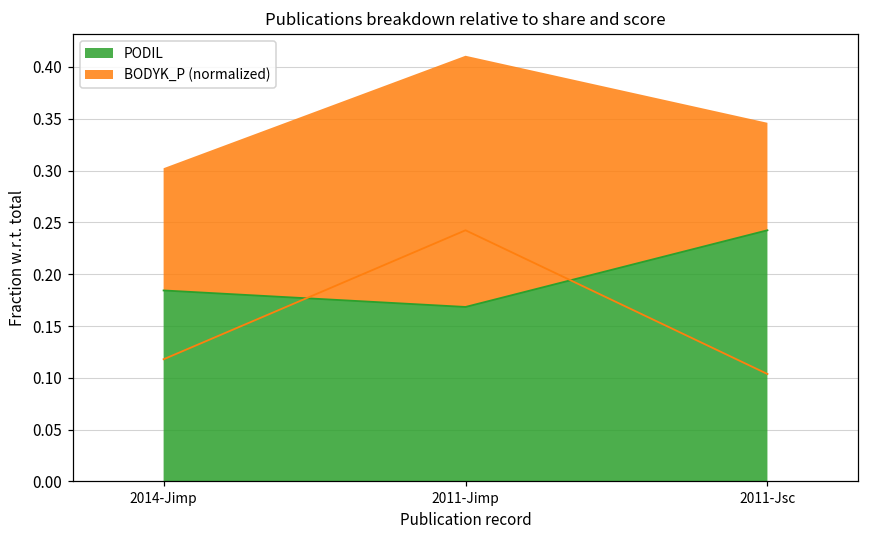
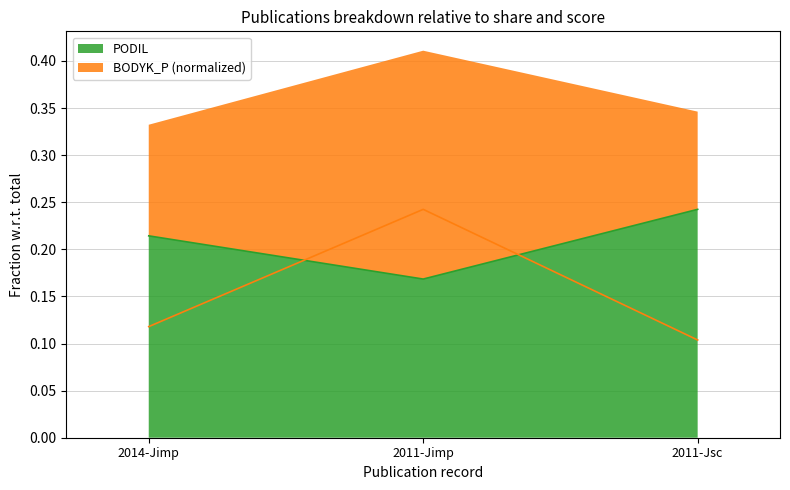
  {
    "PODIL": {
-     "2014-Jimp": 0.18,
+     "2014-Jimp": 0.21,
      "2011-Jimp": 0.17,
      "2011-Jsc": 0.24
    }
  }
